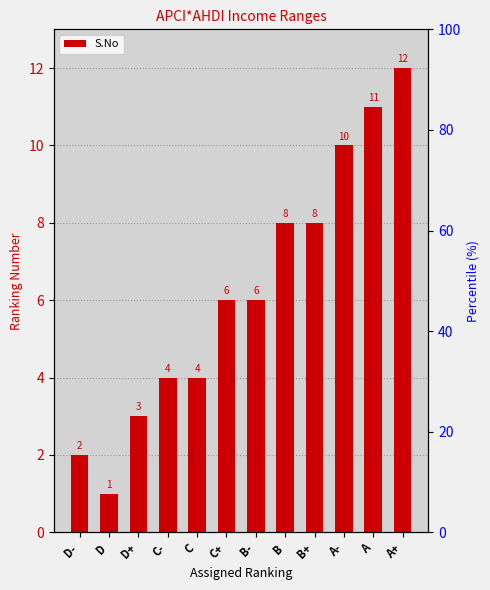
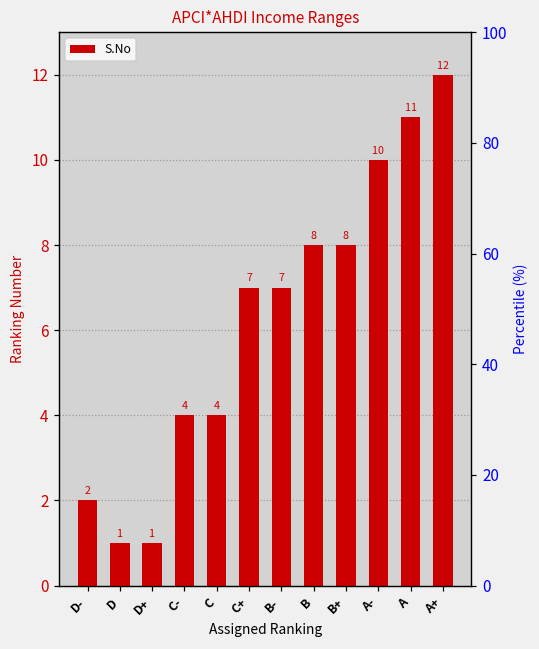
  {
    "D-": 2,
    "D": 1,
-   "D+": 3,
+   "D+": 1,
    "C-": 4,
    "C": 4,
-   "C+": 6,
-   "B-": 6,
+   "C+": 7,
+   "B-": 7,
    "B": 8,
    "B+": 8,
    "A-": 10,
    "A": 11,
    "A+": 12
  }
